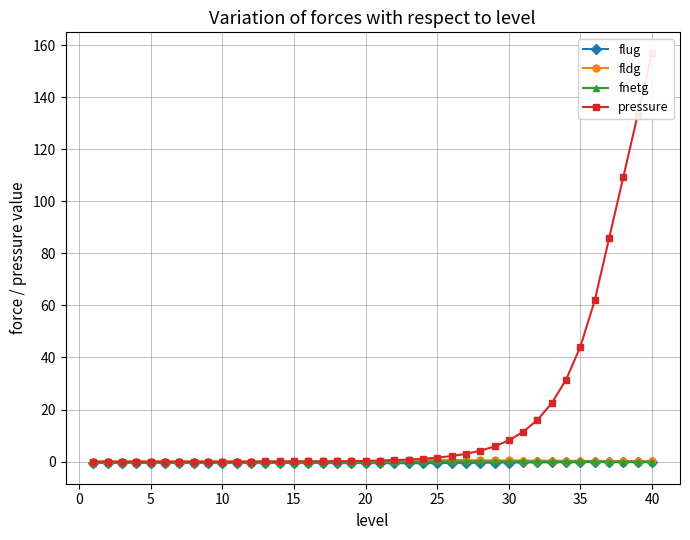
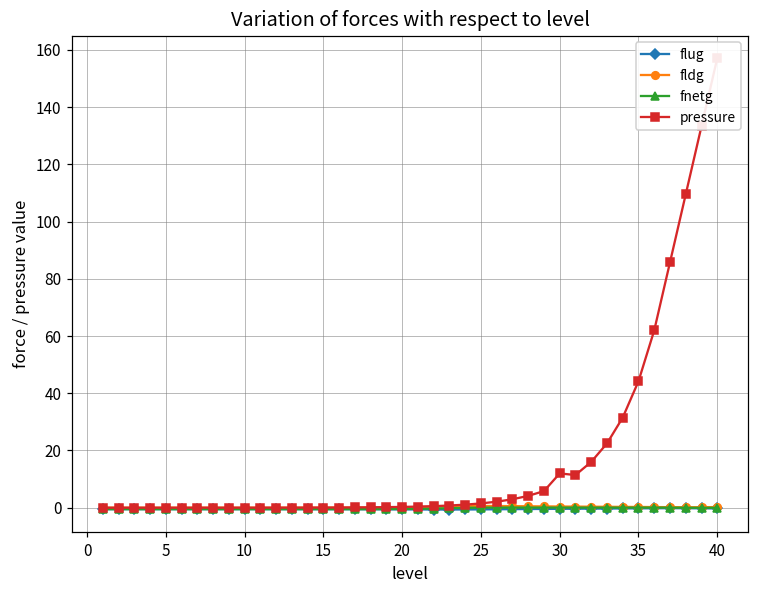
  {
    "pressure": {
-     "30": 8,
+     "30": 12,
      "35": 44
    }
  }
